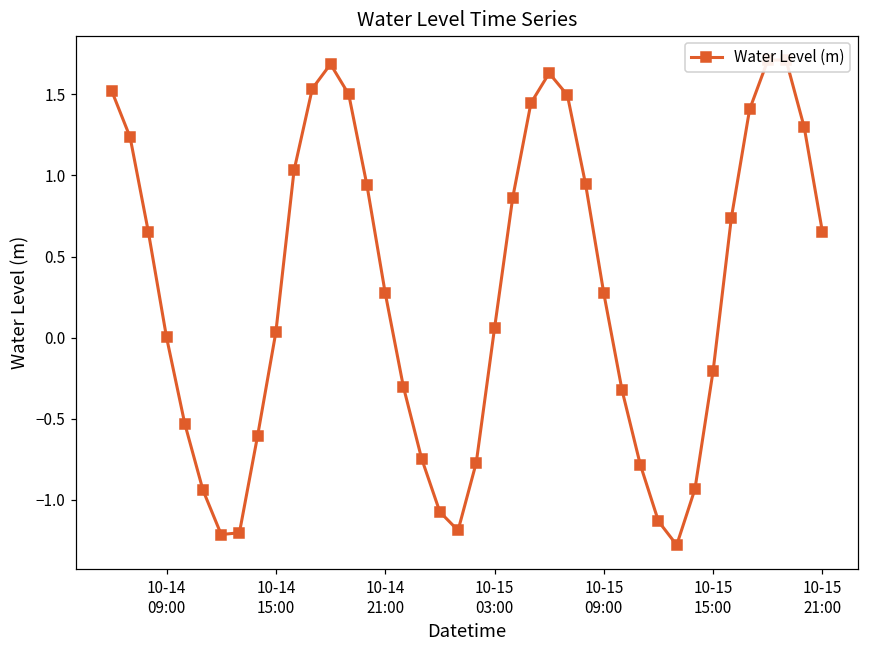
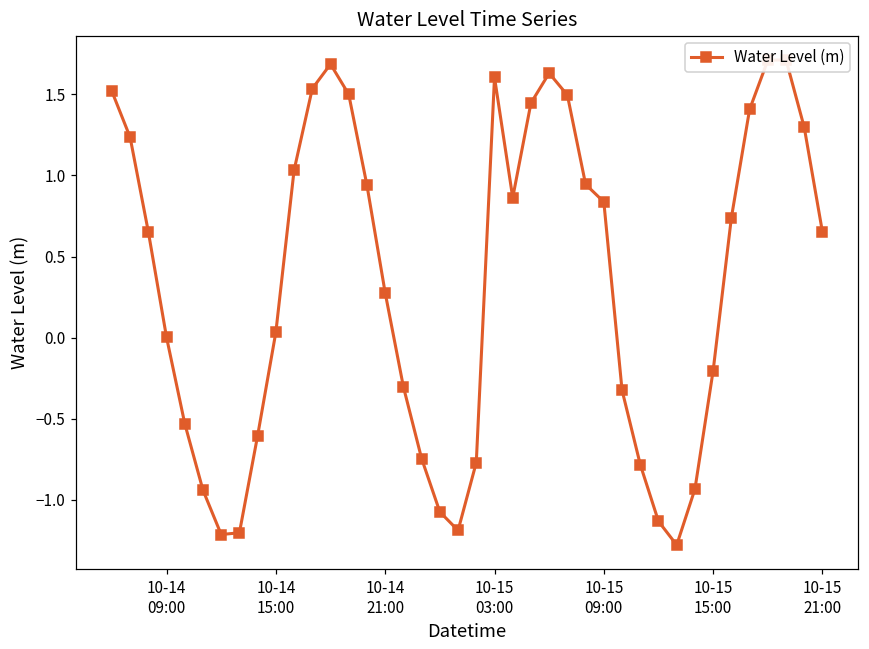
  {
    "10-14 09:00": 0.00,
    "10-14 15:00": 0.03,
    "10-14 21:00": 0.28,
-   "10-15 03:00": 0.06,
-   "10-15 09:00": 0.27,
+   "10-15 03:00": 1.61,
+   "10-15 09:00": 0.84,
    "10-15 15:00": -0.20,
    "10-15 21:00": 0.65
  }
